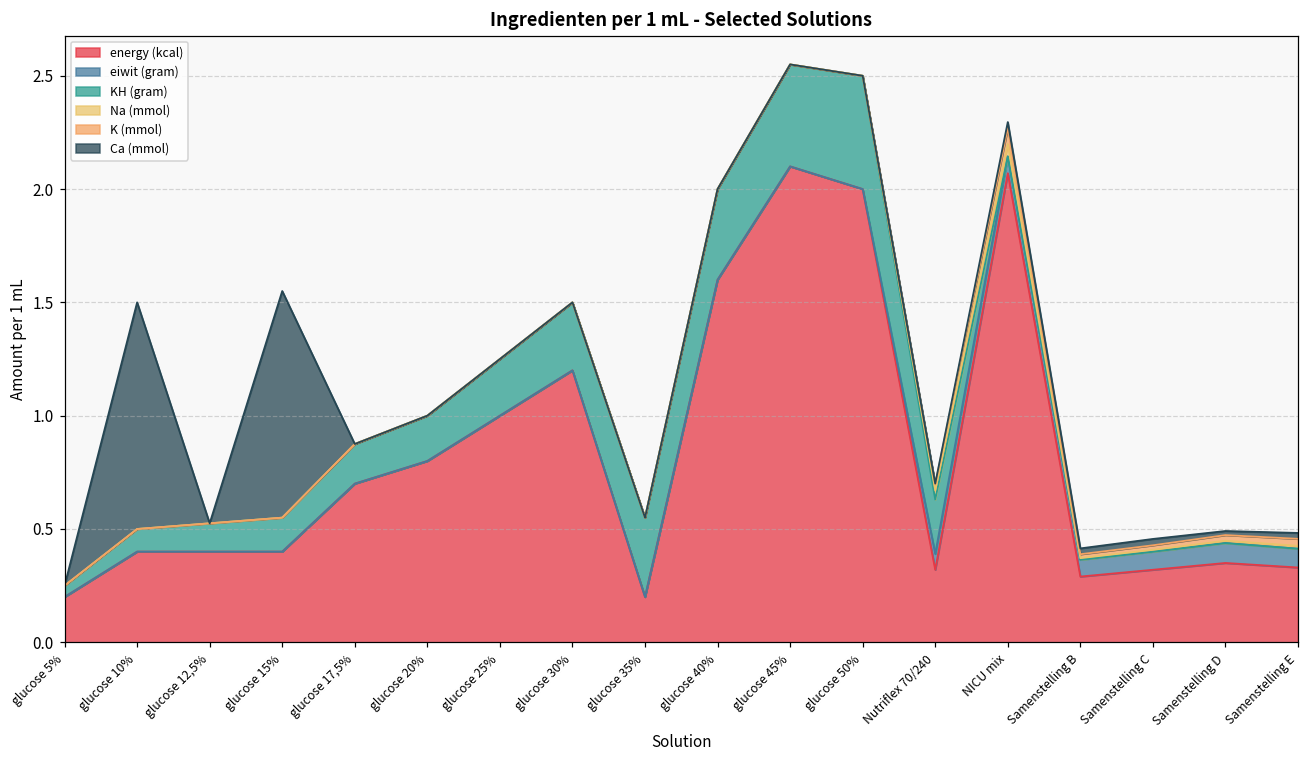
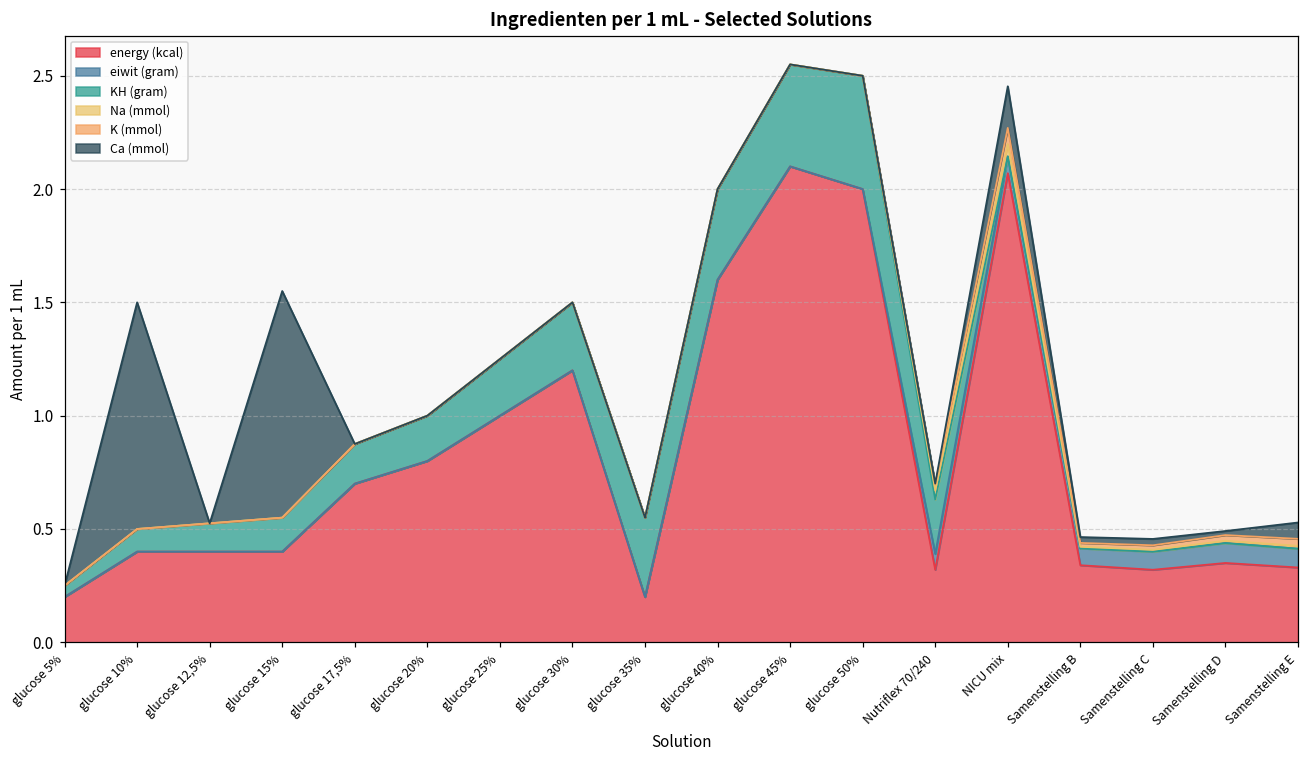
  {
    "energy (kcal)": {
      "Nutriflex 70/240": 0.32,
      "NICU mix": 2.07,
-     "Samenstelling B": 0.29,
+     "Samenstelling B": 0.34,
      "Samenstelling C": 0.32,
      "Samenstelling D": 0.35,
      "Samenstelling E": 0.33
    },
    "Ca (mmol)": {
      "glucose 10%": 1.00,
      "glucose 15%": 1.00,
-     "NICU mix": 0.03,
+     "NICU mix": 0.18,
      "Samenstelling B": 0.03,
      "Samenstelling C": 0.03,
      "Samenstelling D": 0.02,
-     "Samenstelling E": 0.03
+     "Samenstelling E": 0.07
    }
  }
